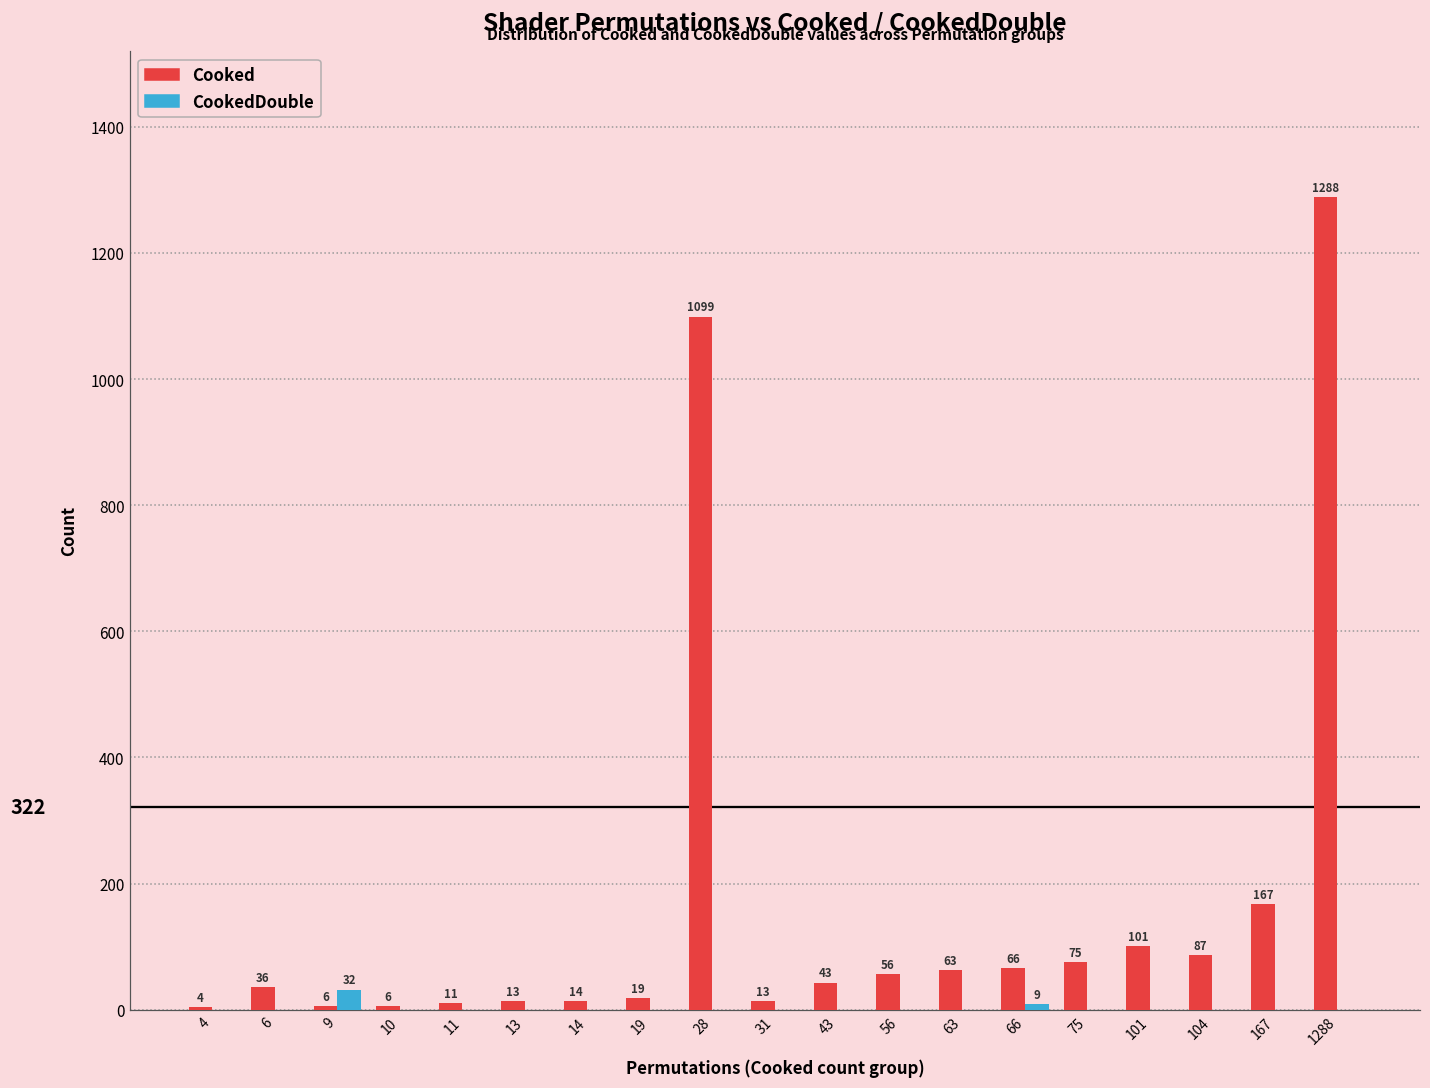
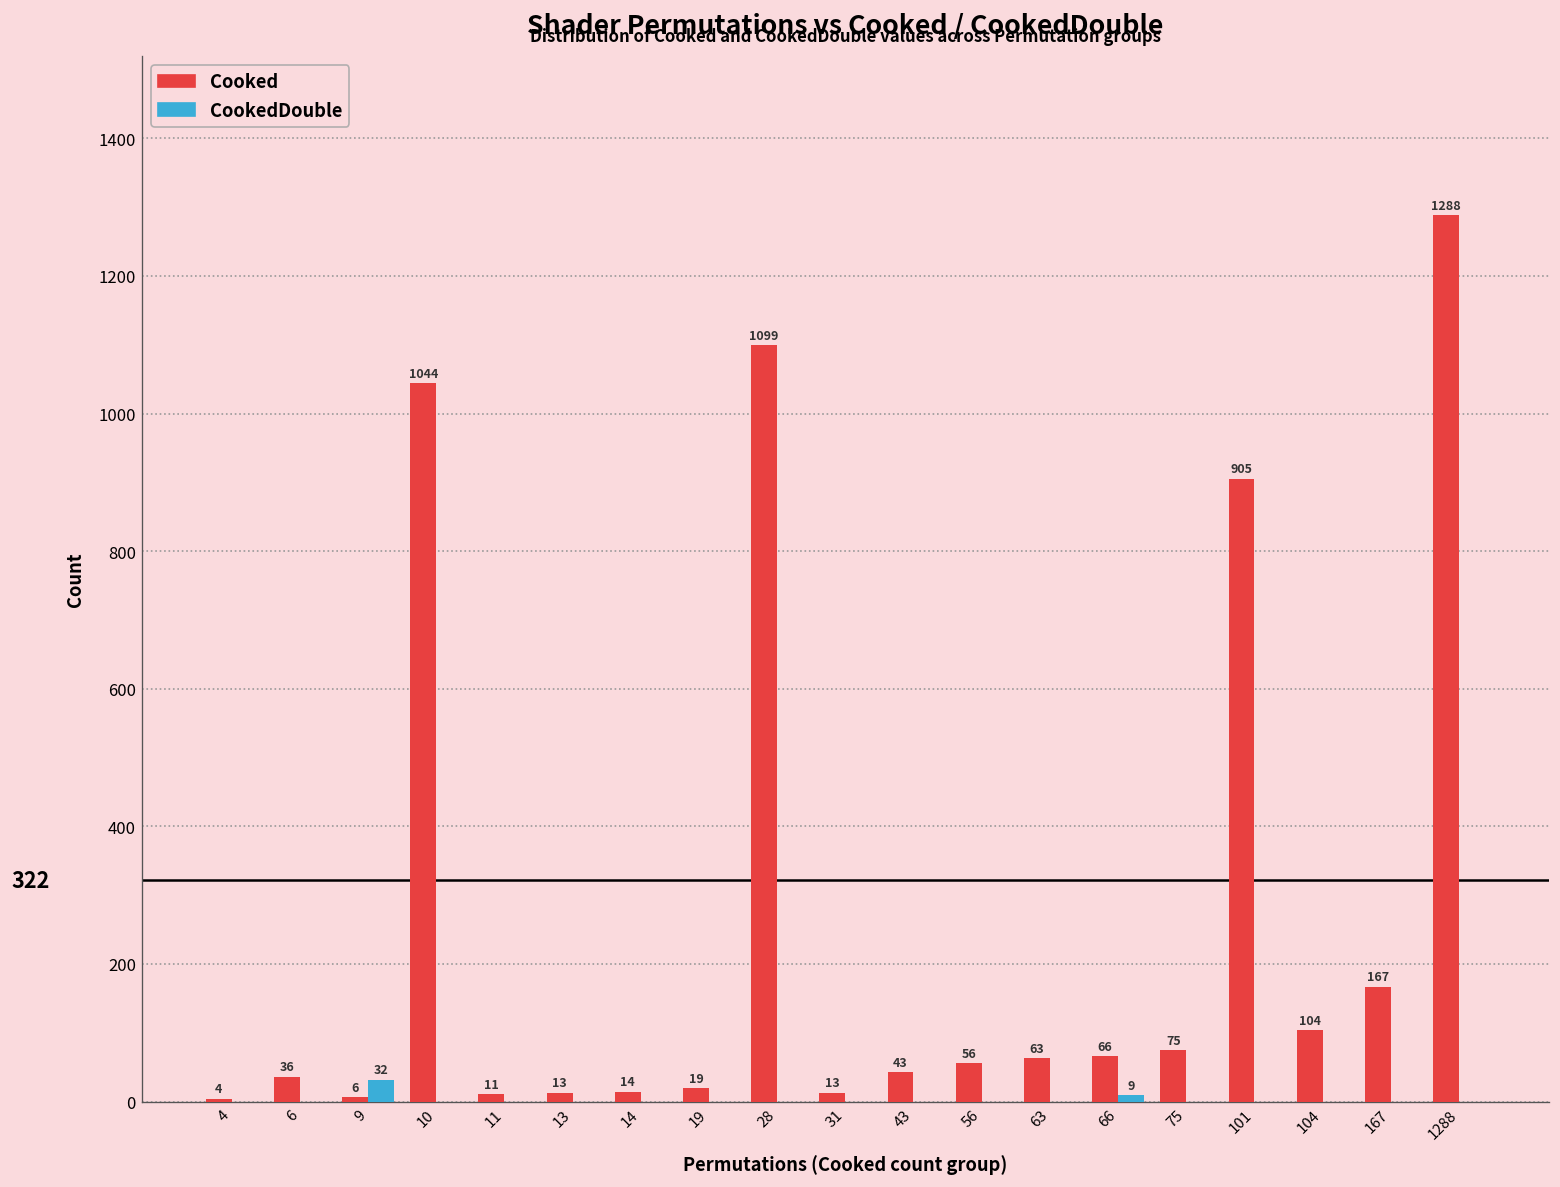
  {
    "Cooked": {
      "4": 4,
      "6": 36,
      "9": 6,
-     "10": 6,
+     "10": 1044,
      "11": 11,
      "13": 13,
      "14": 14,
      "19": 19,
      "28": 1099,
      "31": 13,
      "43": 43,
      "56": 56,
      "63": 63,
      "66": 66,
      "75": 75,
-     "101": 101,
-     "104": 87,
+     "101": 905,
+     "104": 104,
      "167": 167,
      "1288": 1288
    },
    "CookedDouble": {
      "9": 32,
      "66": 9
    }
  }
